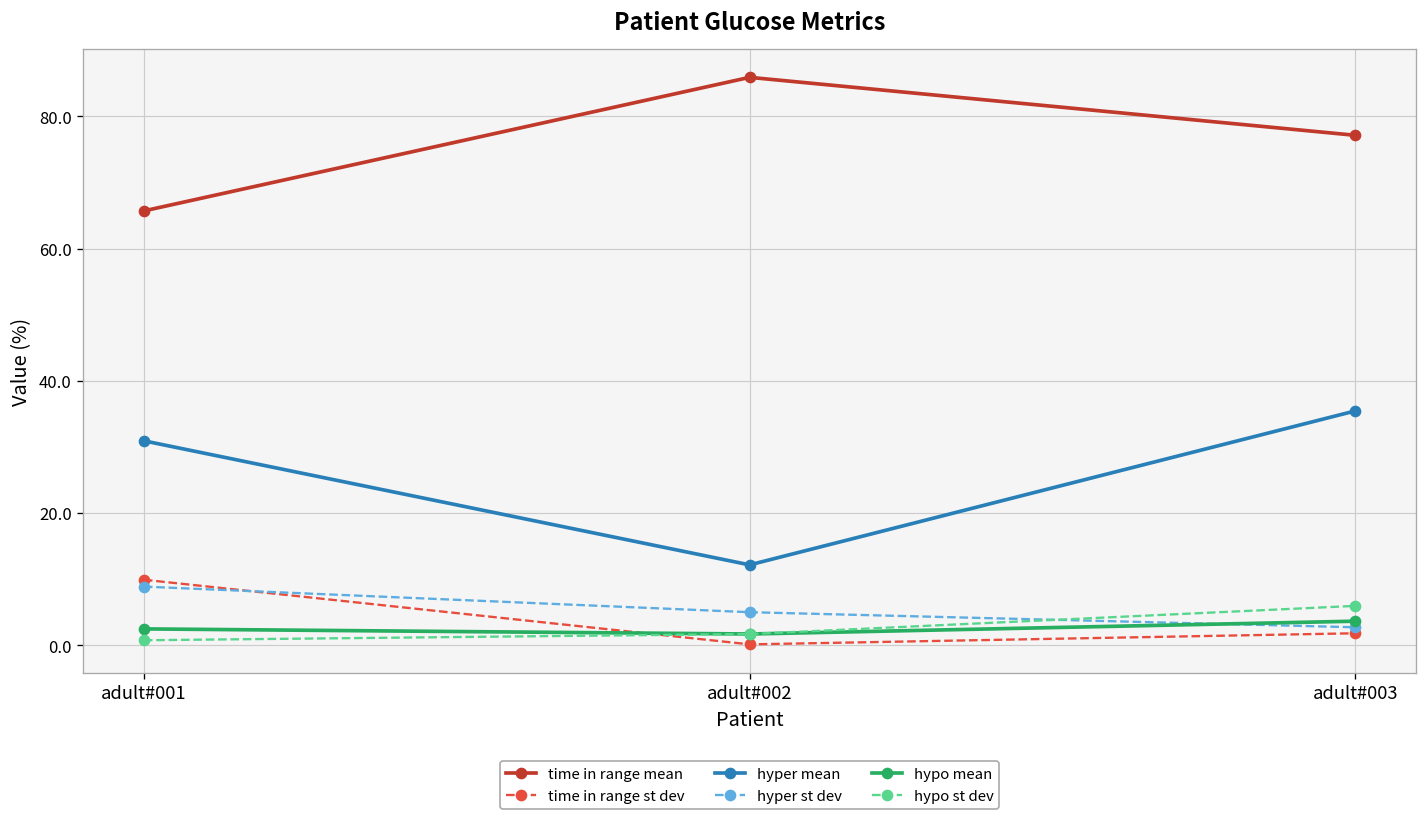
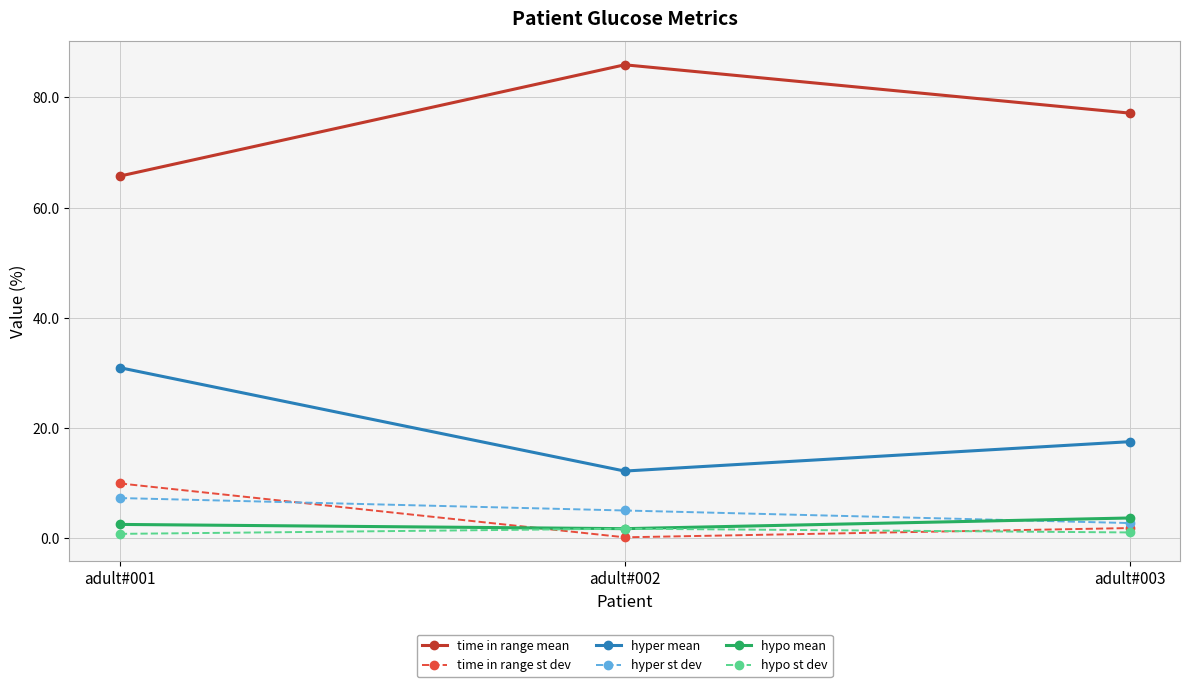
  {
    "hyper mean": {
      "adult#001": 31,
      "adult#002": 12,
-     "adult#003": 35
+     "adult#003": 17
    },
    "hyper st dev": {
-     "adult#001": 9,
+     "adult#001": 7,
      "adult#002": 5,
      "adult#003": 3
    },
    "hypo mean": {
      "adult#001": 2,
      "adult#003": 4
    },
    "hypo st dev": {
      "adult#001": 1,
-     "adult#003": 6
+     "adult#003": 1
    }
  }
